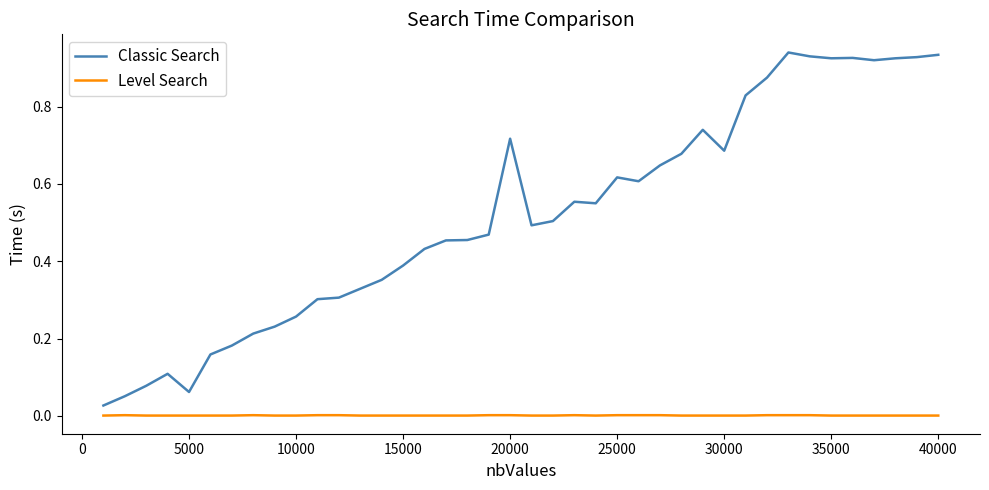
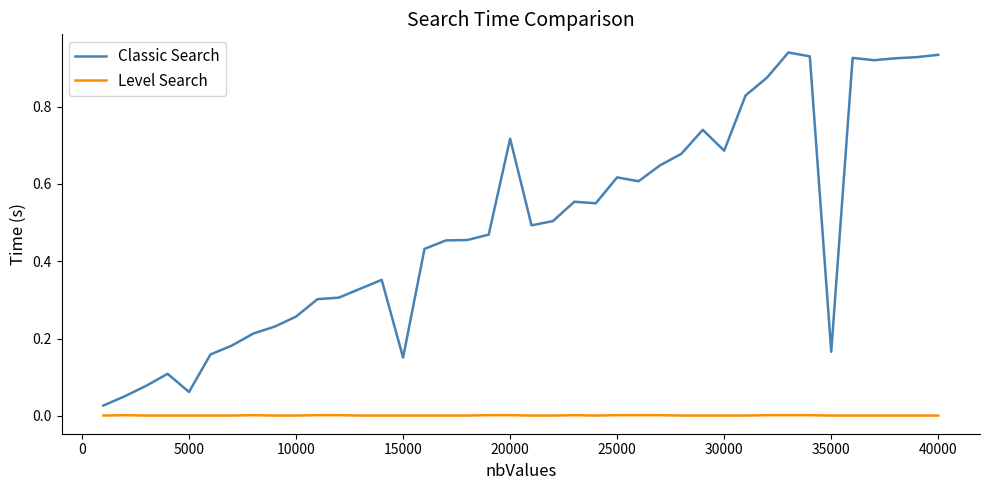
  {
    "Classic Search": {
      "5000": 0.06,
      "10000": 0.26,
-     "15000": 0.39,
+     "15000": 0.15,
      "20000": 0.72,
      "25000": 0.62,
      "30000": 0.69,
-     "35000": 0.93,
+     "35000": 0.17,
      "40000": 0.93
    },
    "Level Search": {
      "5000": 0.00,
      "10000": 0.00,
      "15000": 0.00,
      "20000": 0.00,
      "25000": 0.00,
      "30000": 0.00,
      "35000": 0.00,
      "40000": 0.00
    }
  }
